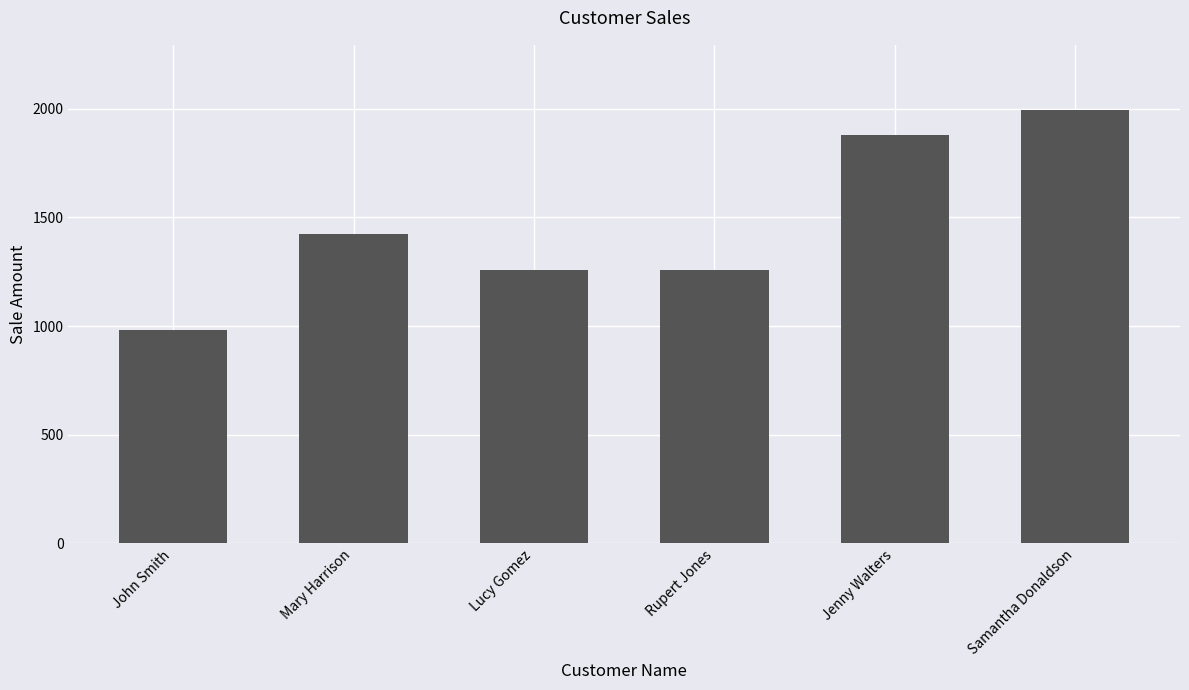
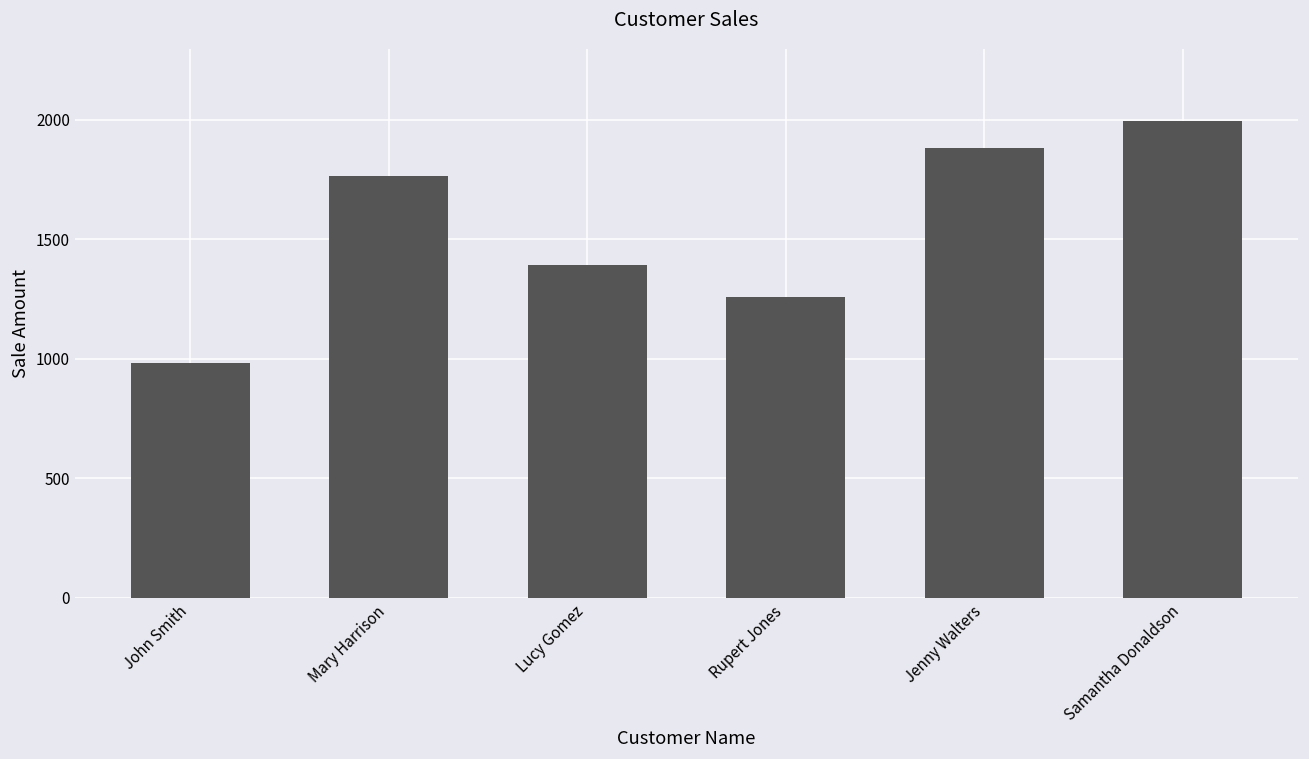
  {
    "John Smith": 980,
-   "Mary Harrison": 1430,
-   "Lucy Gomez": 1260,
+   "Mary Harrison": 1770,
+   "Lucy Gomez": 1390,
    "Rupert Jones": 1260,
    "Jenny Walters": 1880,
    "Samantha Donaldson": 2000
  }
